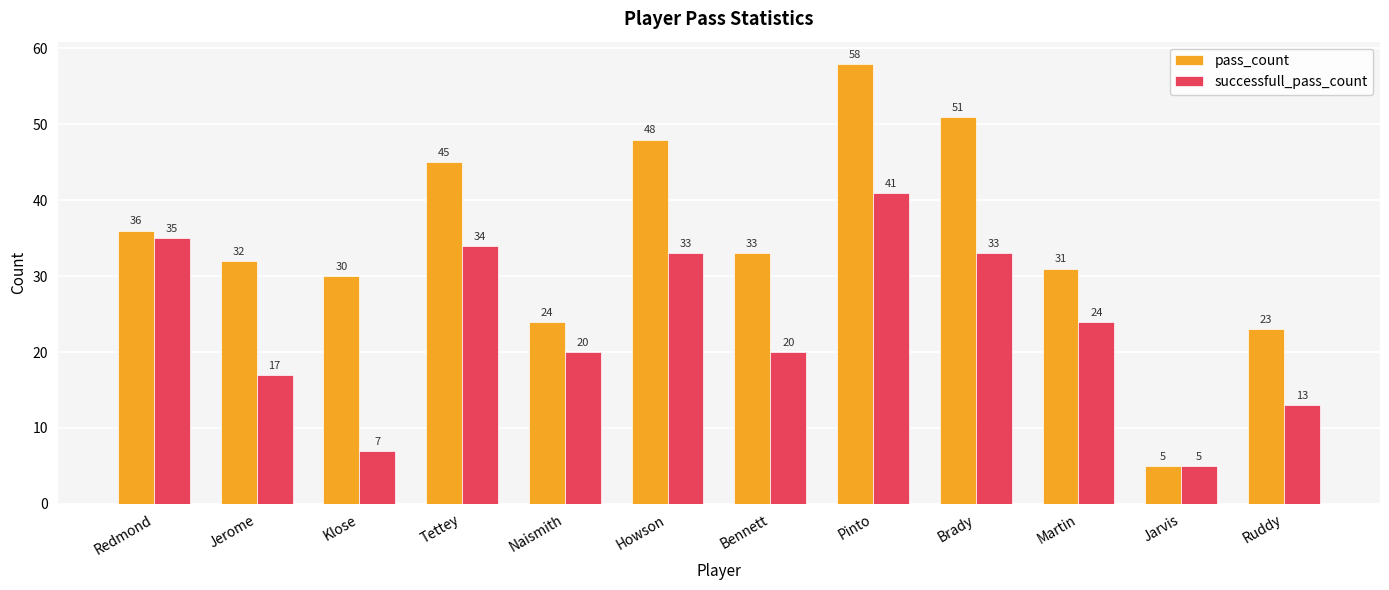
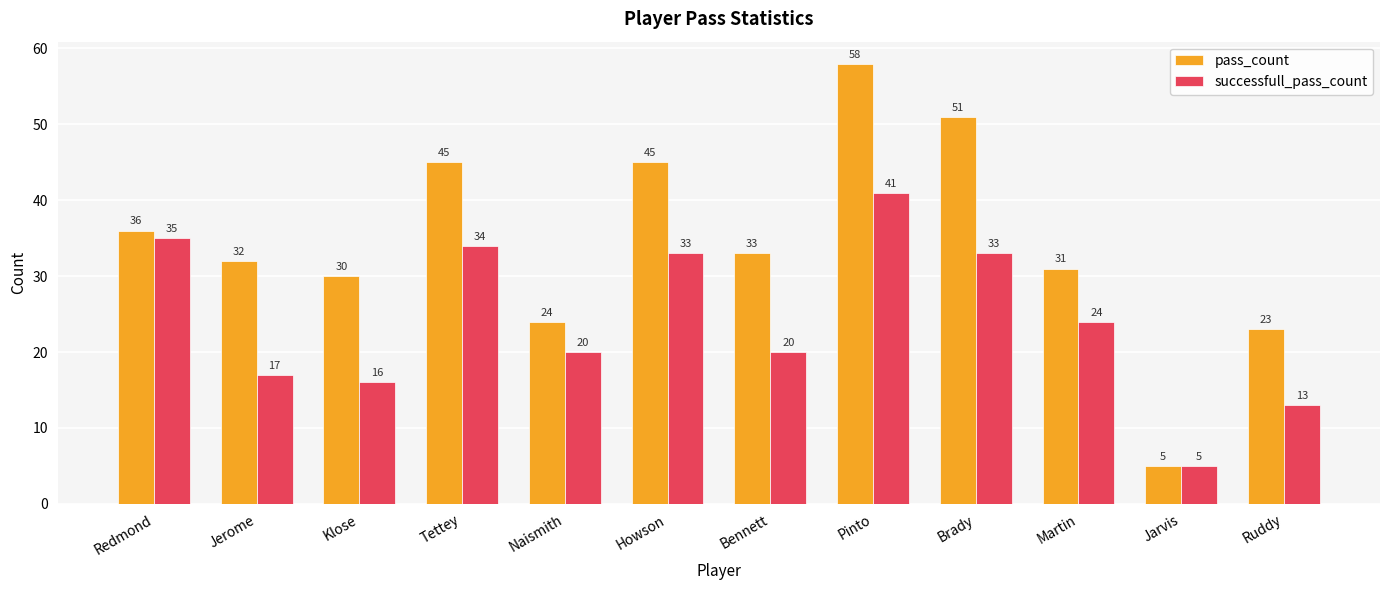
  {
    "pass_count": {
      "Redmond": 36,
      "Jerome": 32,
      "Klose": 30,
      "Tettey": 45,
      "Naismith": 24,
-     "Howson": 48,
+     "Howson": 45,
      "Bennett": 33,
      "Pinto": 58,
      "Brady": 51,
      "Martin": 31,
      "Jarvis": 5,
      "Ruddy": 23
    },
    "successfull_pass_count": {
      "Redmond": 35,
      "Jerome": 17,
-     "Klose": 7,
+     "Klose": 16,
      "Tettey": 34,
      "Naismith": 20,
      "Howson": 33,
      "Bennett": 20,
      "Pinto": 41,
      "Brady": 33,
      "Martin": 24,
      "Jarvis": 5,
      "Ruddy": 13
    }
  }
